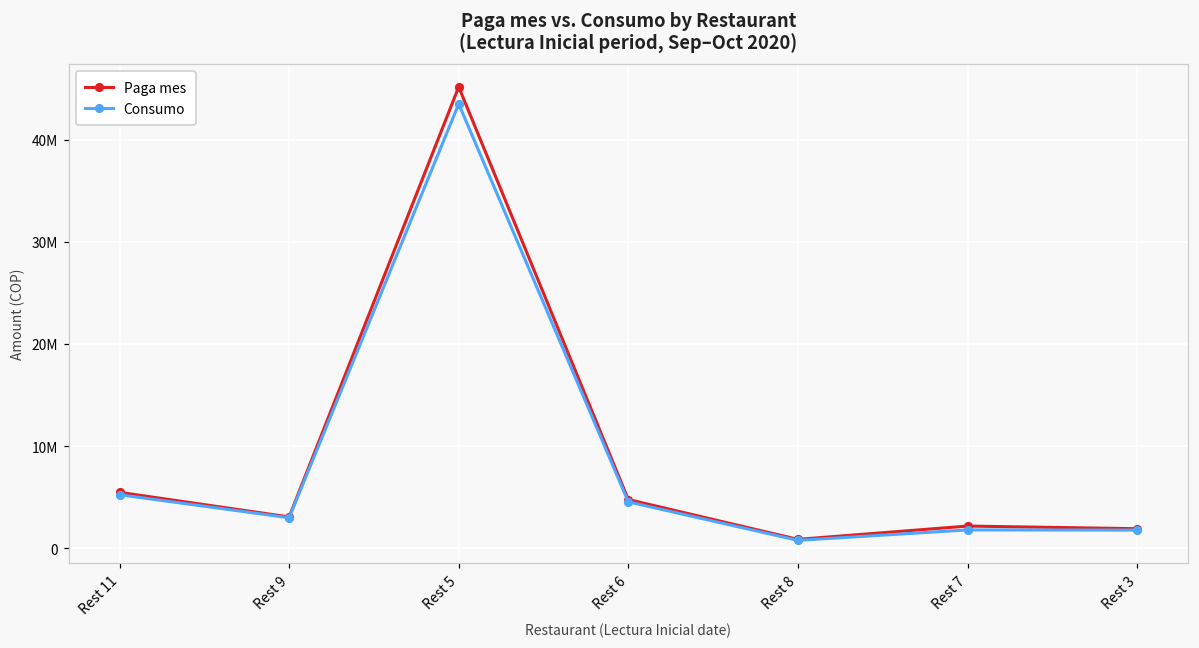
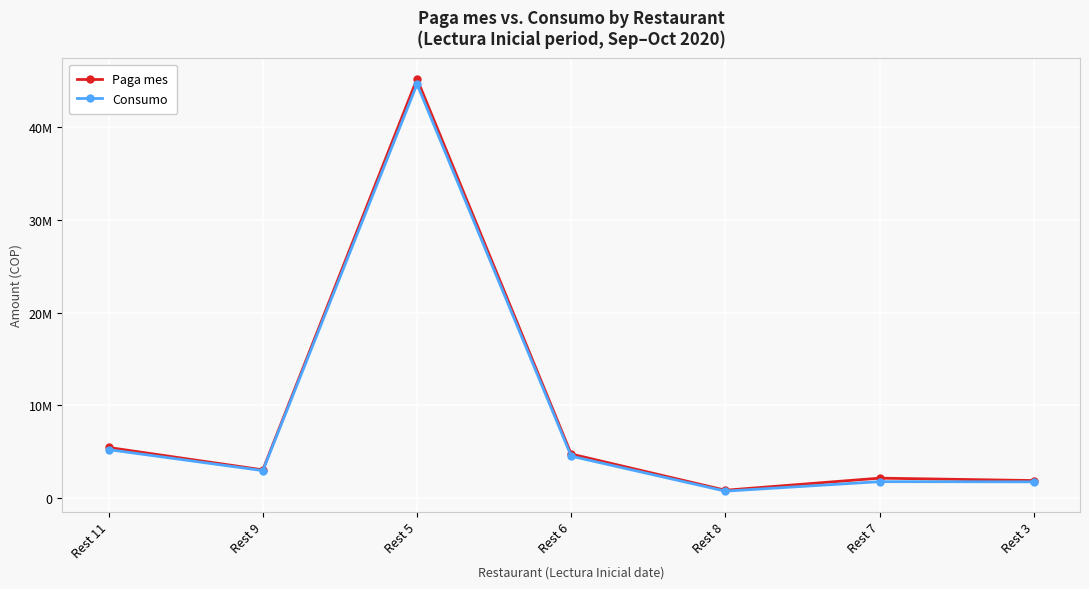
  {
    "Paga mes": {
      "Rest 5": 45000000,
      "Rest 7": 2000000
    },
    "Consumo": {
-     "Rest 5": 44000000,
+     "Rest 5": 45000000,
      "Rest 7": 2000000
    }
  }
